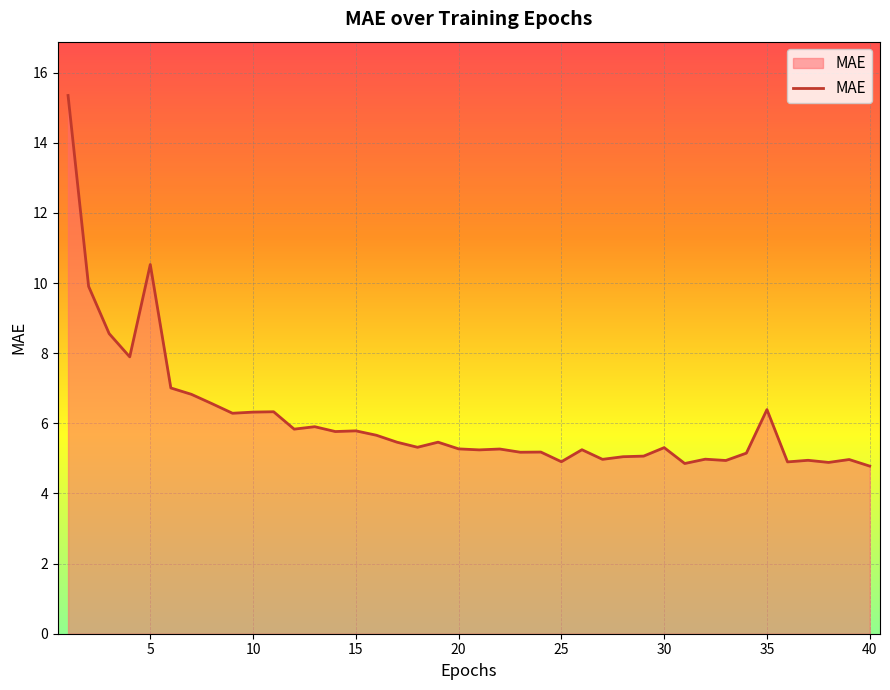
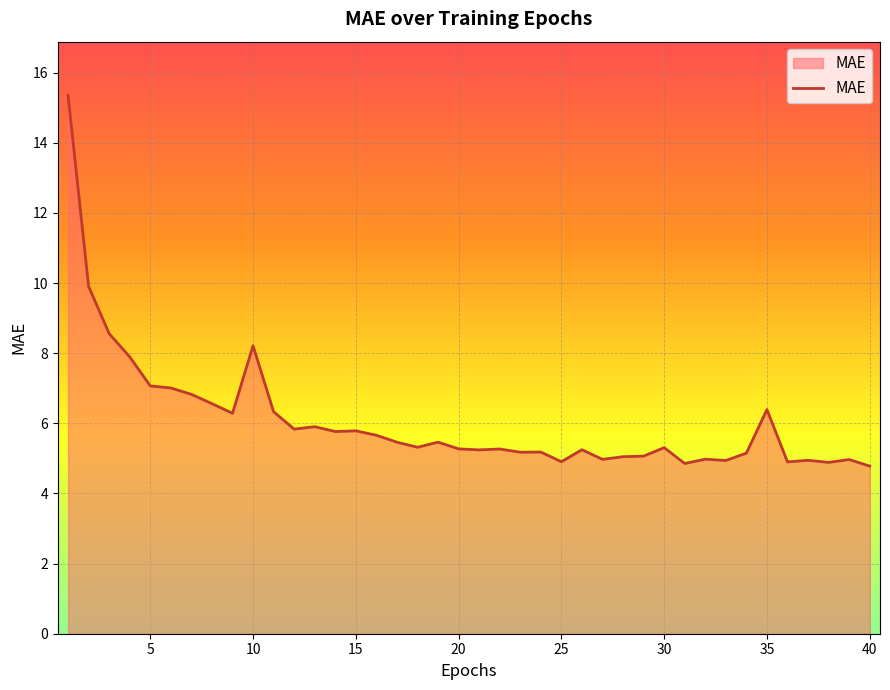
  {
-   "5": 10.5,
-   "10": 6.3,
+   "5": 7.1,
+   "10": 8.2,
    "15": 5.8,
    "20": 5.3,
    "25": 4.9,
    "30": 5.3,
    "35": 6.4,
    "40": 4.8
  }
